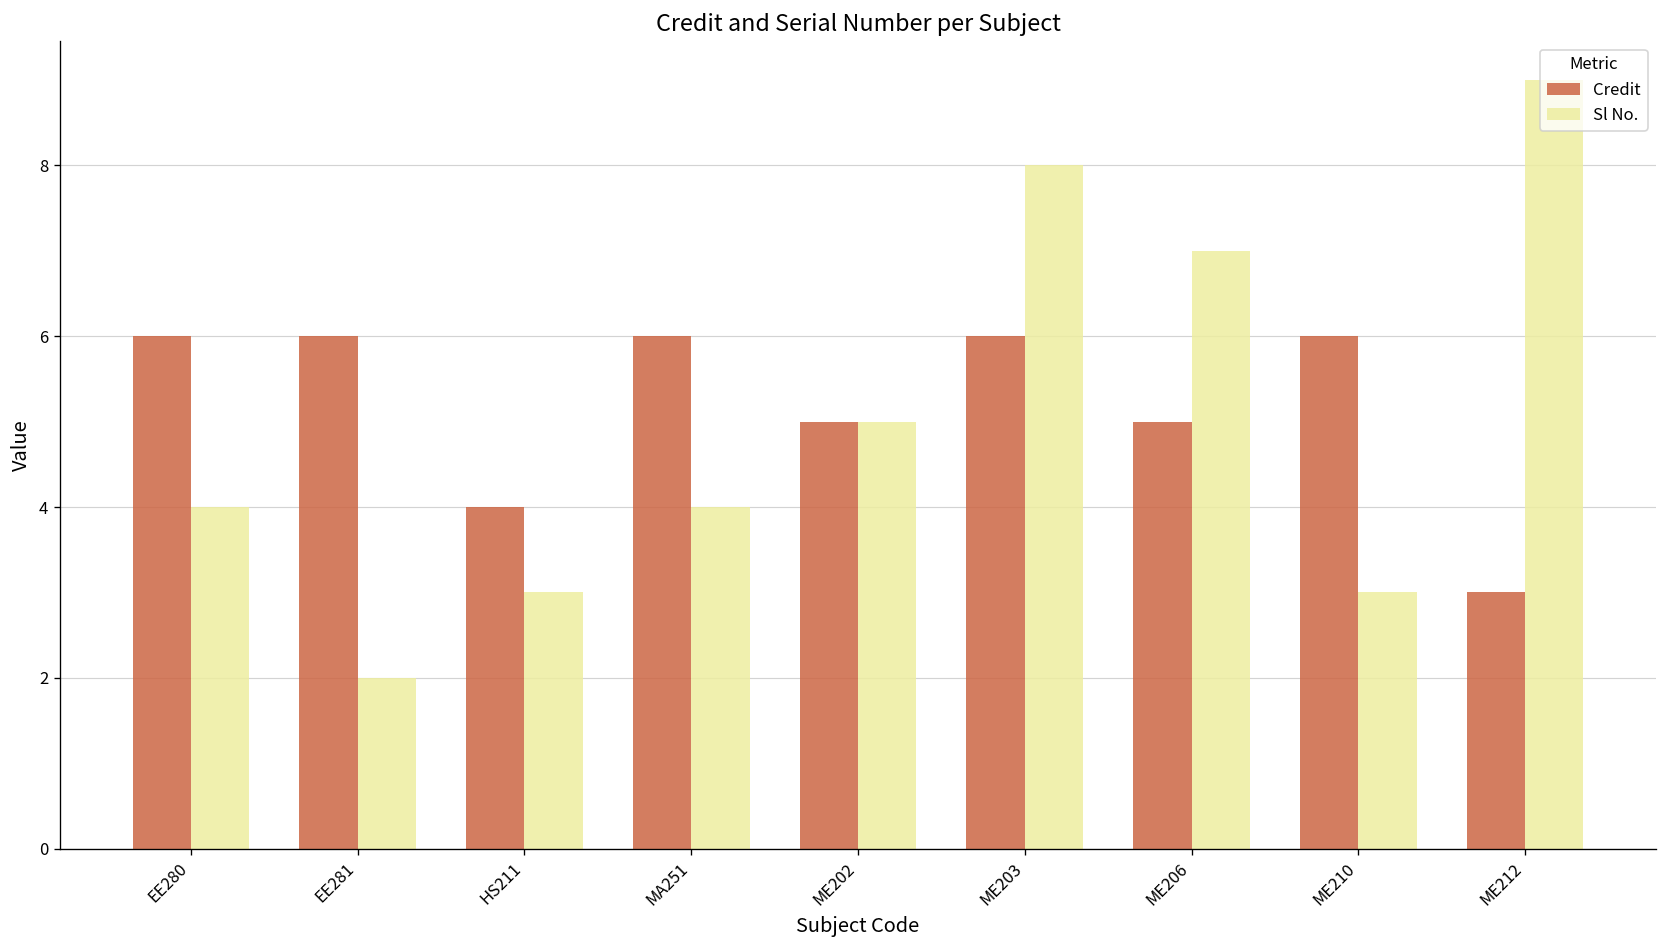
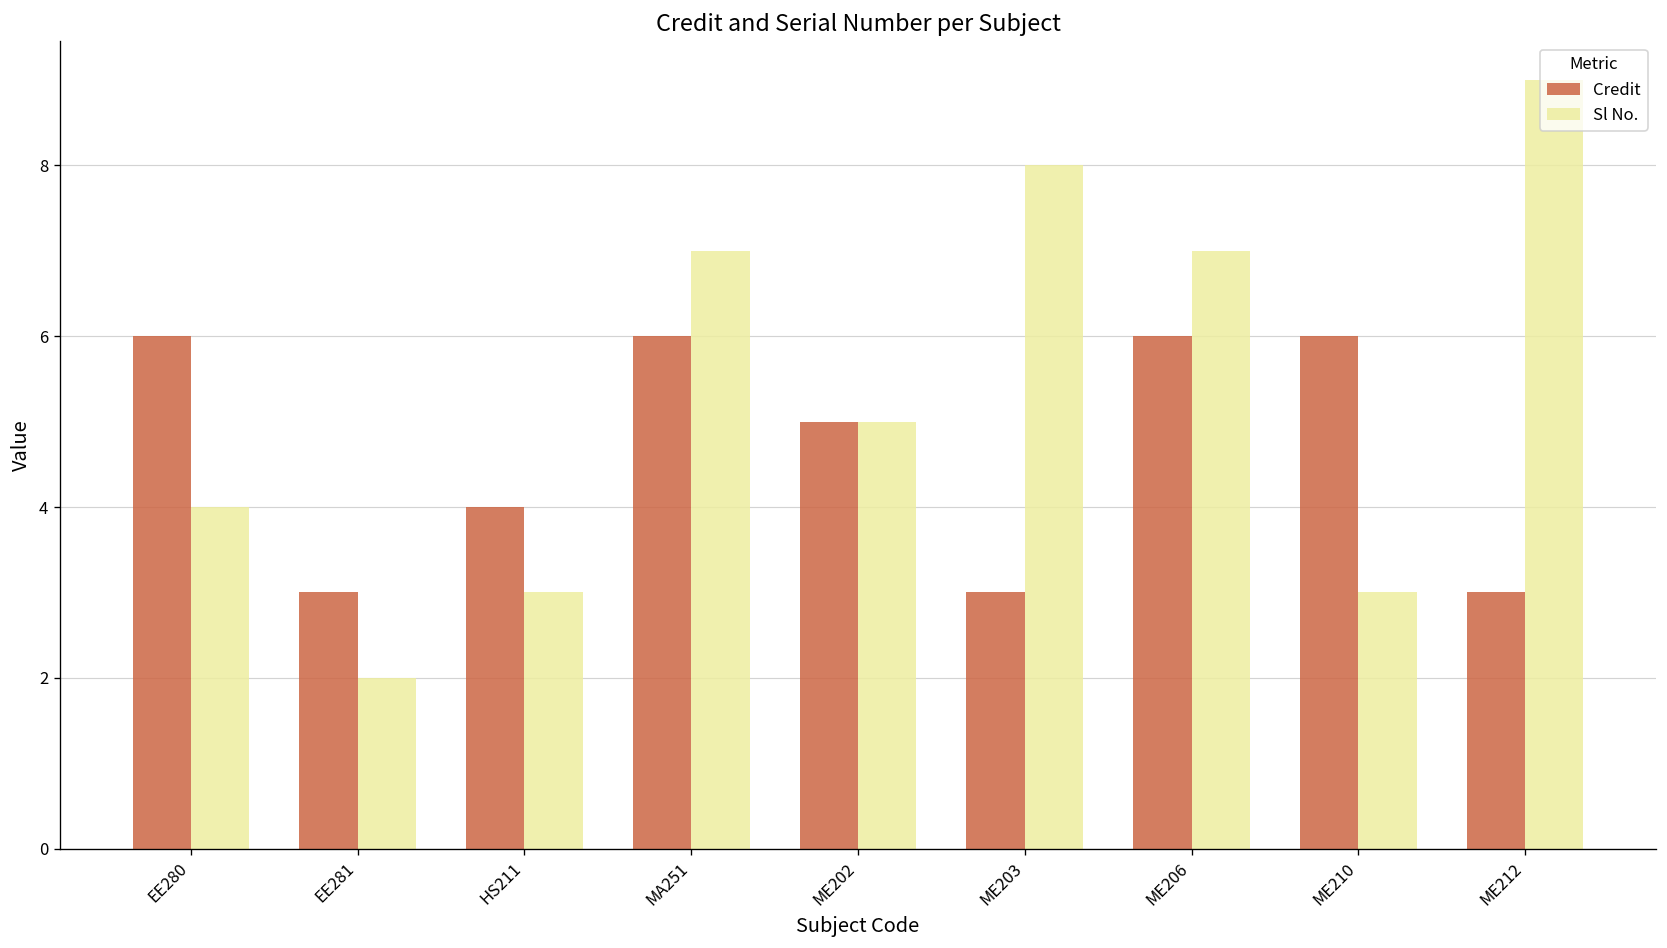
  {
    "Credit": {
      "EE280": 6,
-     "EE281": 6,
+     "EE281": 3,
      "HS211": 4,
      "MA251": 6,
      "ME202": 5,
-     "ME203": 6,
-     "ME206": 5,
+     "ME203": 3,
+     "ME206": 6,
      "ME210": 6,
      "ME212": 3
    },
    "Sl No.": {
      "EE280": 4,
      "EE281": 2,
      "HS211": 3,
-     "MA251": 4,
+     "MA251": 7,
      "ME202": 5,
      "ME203": 8,
      "ME206": 7,
      "ME210": 3
    }
  }
